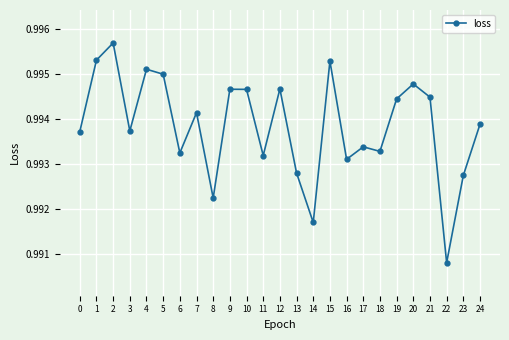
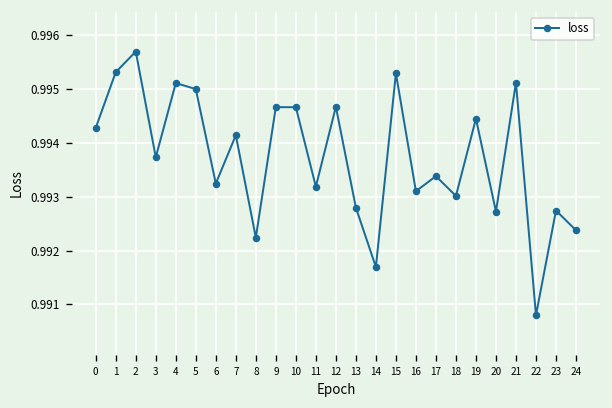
  {
-   "0": 0.9937,
+   "0": 0.9943,
    "1": 0.9953,
    "2": 0.9957,
    "3": 0.9937,
    "4": 0.9951,
    "5": 0.9950,
    "6": 0.9932,
    "7": 0.9941,
    "8": 0.9922,
    "9": 0.9947,
    "10": 0.9947,
    "11": 0.9932,
    "12": 0.9947,
    "13": 0.9928,
    "14": 0.9917,
    "15": 0.9953,
    "16": 0.9931,
    "17": 0.9934,
-   "18": 0.9933,
+   "18": 0.9930,
    "19": 0.9944,
-   "20": 0.9948,
-   "21": 0.9945,
+   "20": 0.9927,
+   "21": 0.9951,
    "22": 0.9908,
    "23": 0.9927,
-   "24": 0.9939
+   "24": 0.9924
  }
